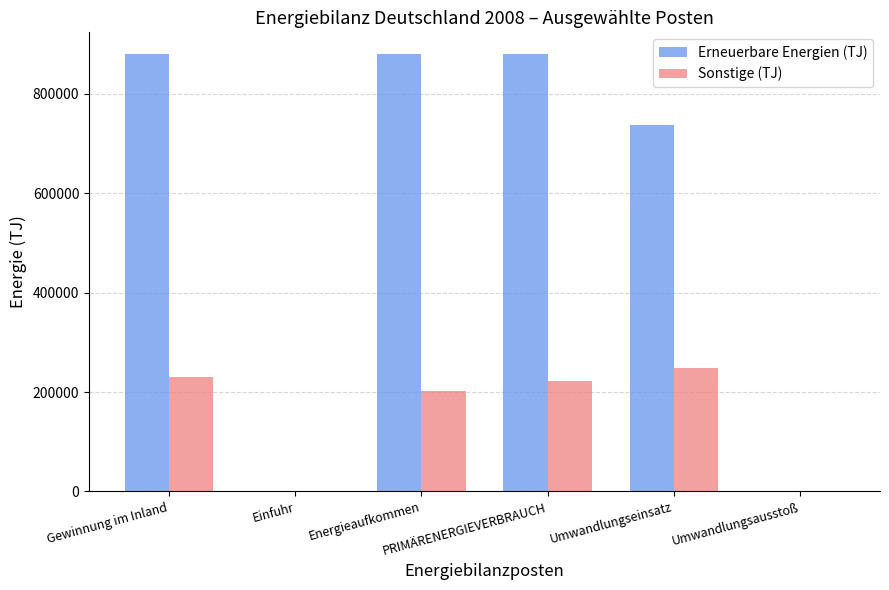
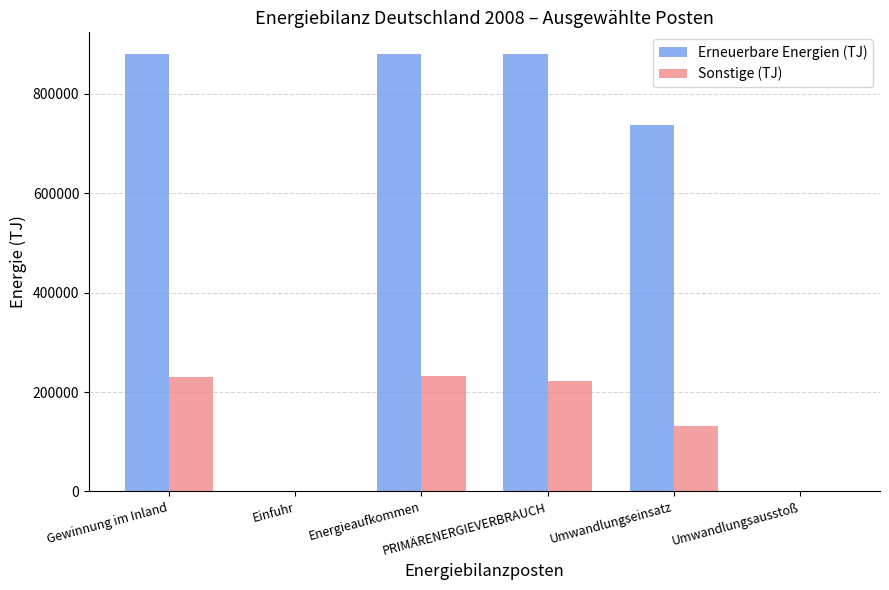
  {
    "Erneuerbare Energien (TJ)": {
      "Gewinnung im Inland": 880000,
      "Einfuhr": 0,
      "Energieaufkommen": 880000,
      "PRIMÄRENERGIEVERBRAUCH": 880000,
      "Umwandlungseinsatz": 740000,
      "Umwandlungsausstoß": 0
    },
    "Sonstige (TJ)": {
      "Gewinnung im Inland": 230000,
      "Einfuhr": 0,
-     "Energieaufkommen": 200000,
+     "Energieaufkommen": 230000,
      "PRIMÄRENERGIEVERBRAUCH": 220000,
-     "Umwandlungseinsatz": 250000,
+     "Umwandlungseinsatz": 130000,
      "Umwandlungsausstoß": 0
    }
  }
